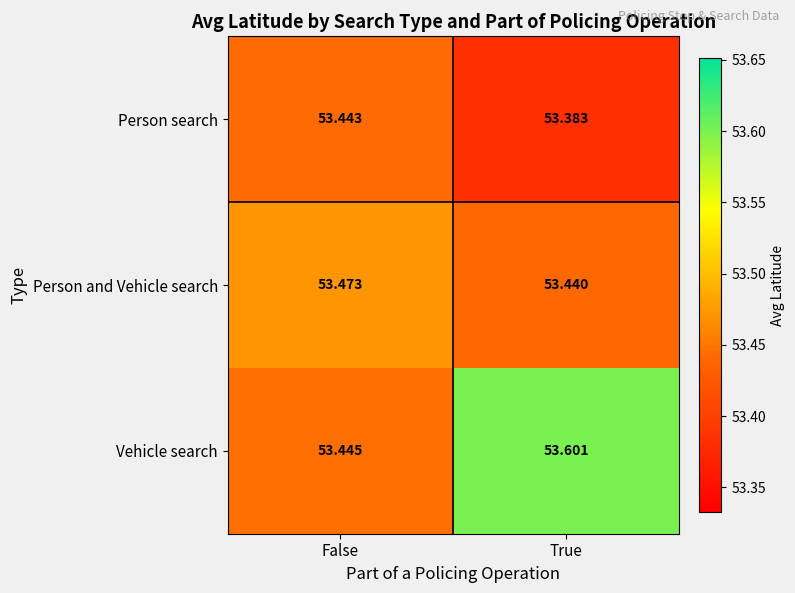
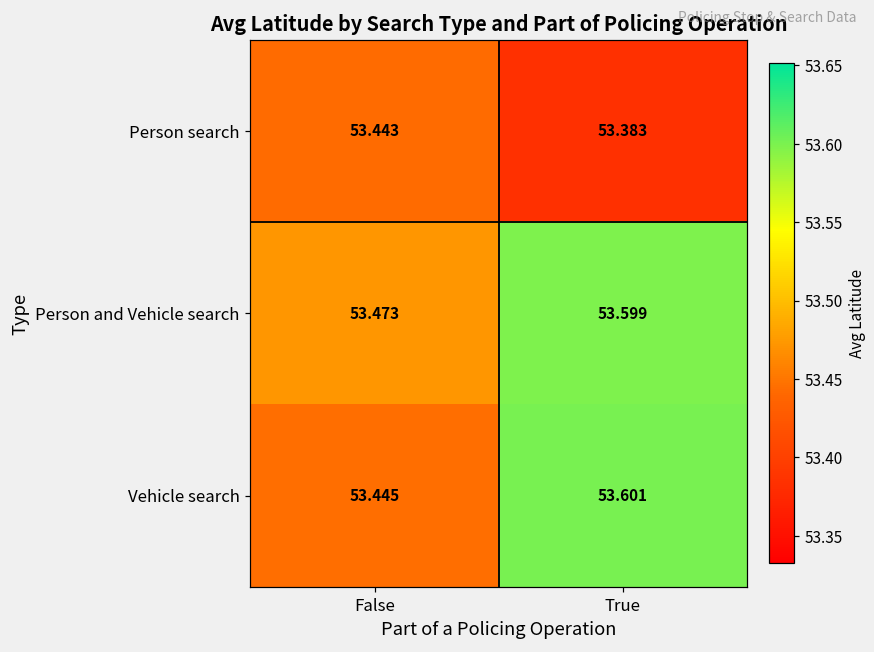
  {
    "Person search": {
      "False": 53.443,
      "True": 53.383
    },
    "Person and Vehicle search": {
      "False": 53.473,
-     "True": 53.440
+     "True": 53.599
    },
    "Vehicle search": {
      "False": 53.445,
      "True": 53.601
    }
  }
